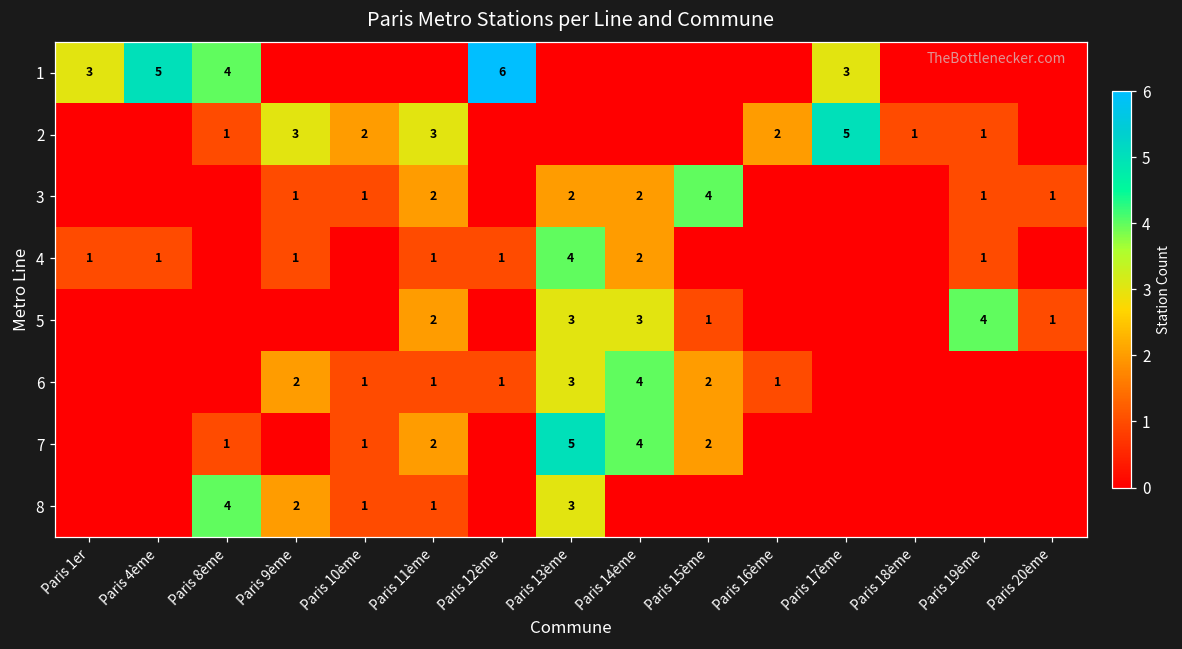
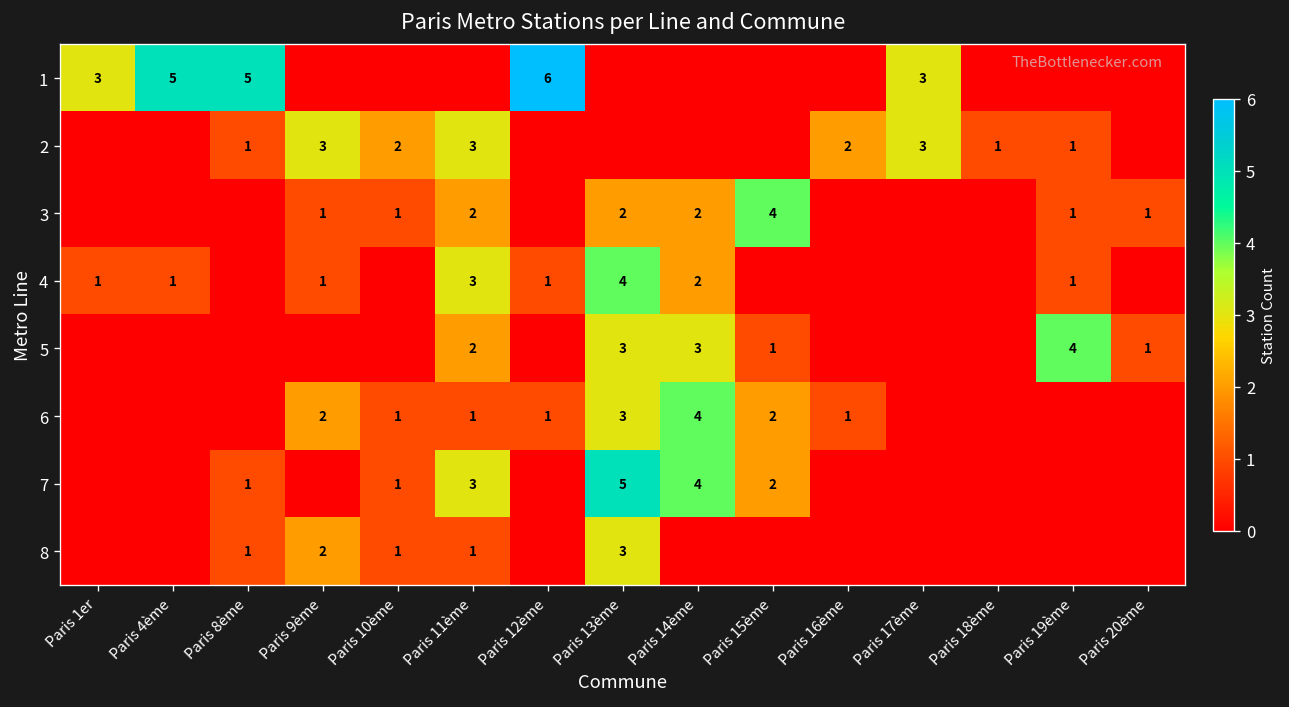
  {
    "1": {
      "Paris 1er": 3,
      "Paris 4ème": 5,
-     "Paris 8ème": 4,
+     "Paris 8ème": 5,
      "Paris 12ème": 6,
      "Paris 17ème": 3
    },
    "2": {
      "Paris 8ème": 1,
      "Paris 9ème": 3,
      "Paris 10ème": 2,
      "Paris 11ème": 3,
      "Paris 16ème": 2,
-     "Paris 17ème": 5,
+     "Paris 17ème": 3,
      "Paris 18ème": 1,
      "Paris 19ème": 1
    },
    "3": {
      "Paris 9ème": 1,
      "Paris 10ème": 1,
      "Paris 11ème": 2,
      "Paris 13ème": 2,
      "Paris 14ème": 2,
      "Paris 15ème": 4,
      "Paris 19ème": 1,
      "Paris 20ème": 1
    },
    "4": {
      "Paris 1er": 1,
      "Paris 4ème": 1,
      "Paris 9ème": 1,
-     "Paris 11ème": 1,
+     "Paris 11ème": 3,
      "Paris 12ème": 1,
      "Paris 13ème": 4,
      "Paris 14ème": 2,
      "Paris 19ème": 1
    },
    "5": {
      "Paris 11ème": 2,
      "Paris 13ème": 3,
      "Paris 14ème": 3,
      "Paris 15ème": 1,
      "Paris 19ème": 4,
      "Paris 20ème": 1
    },
    "6": {
      "Paris 9ème": 2,
      "Paris 10ème": 1,
      "Paris 11ème": 1,
      "Paris 12ème": 1,
      "Paris 13ème": 3,
      "Paris 14ème": 4,
      "Paris 15ème": 2,
      "Paris 16ème": 1
    },
    "7": {
      "Paris 8ème": 1,
      "Paris 10ème": 1,
-     "Paris 11ème": 2,
+     "Paris 11ème": 3,
      "Paris 13ème": 5,
      "Paris 14ème": 4,
      "Paris 15ème": 2
    },
    "8": {
-     "Paris 8ème": 4,
+     "Paris 8ème": 1,
      "Paris 9ème": 2,
      "Paris 10ème": 1,
      "Paris 11ème": 1,
      "Paris 13ème": 3
    }
  }
